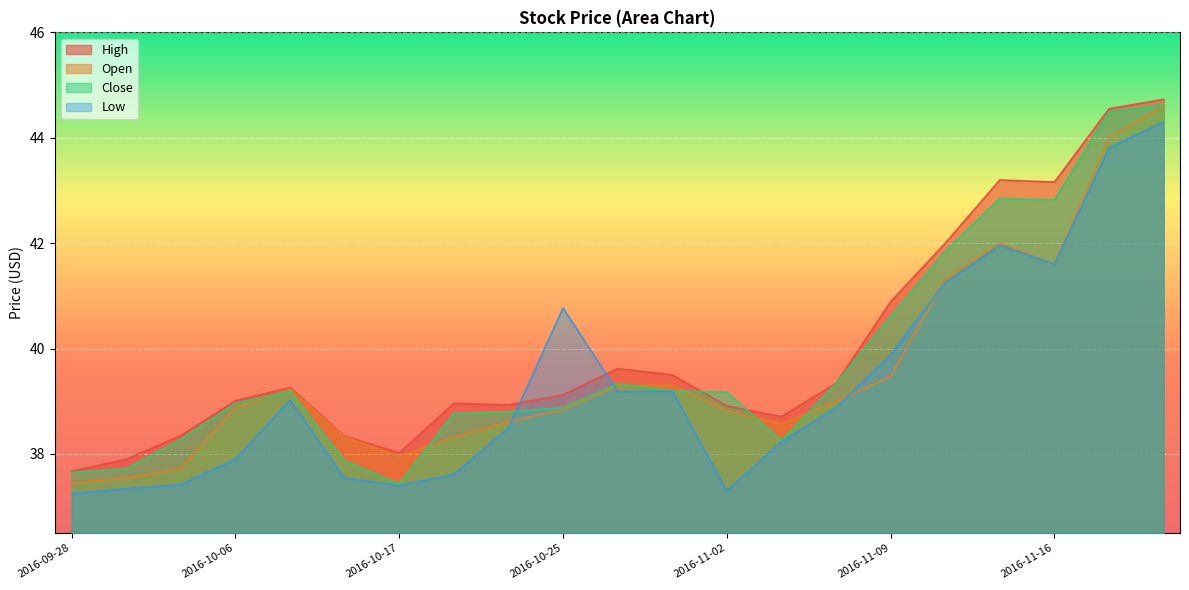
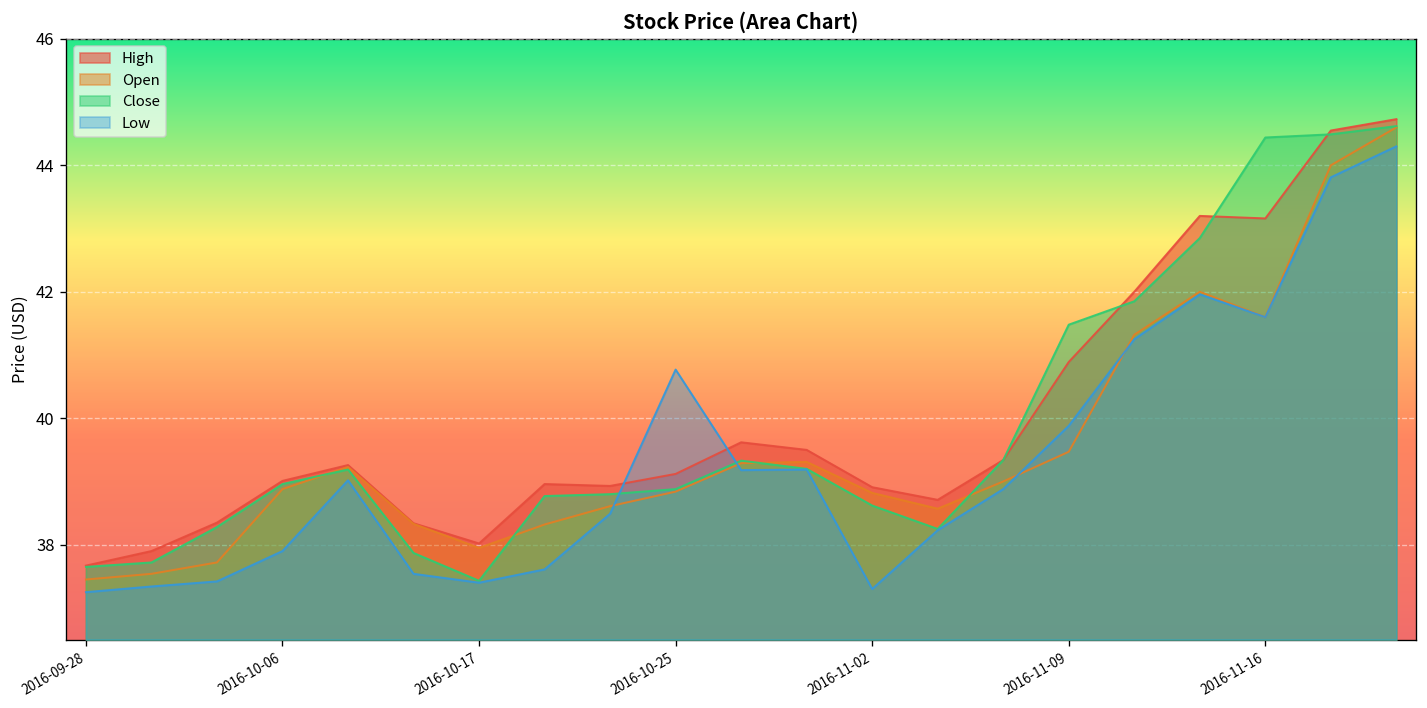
  {
    "Close": {
      "2016-10-06": 39.0,
-     "2016-11-02": 39.2,
-     "2016-11-09": 40.6,
-     "2016-11-16": 42.8
+     "2016-11-02": 38.6,
+     "2016-11-09": 41.5,
+     "2016-11-16": 44.4
    },
    "Low": {
      "2016-09-28": 37.3,
      "2016-10-06": 37.9,
      "2016-10-25": 40.8,
      "2016-11-02": 37.3,
      "2016-11-09": 39.9
    }
  }
